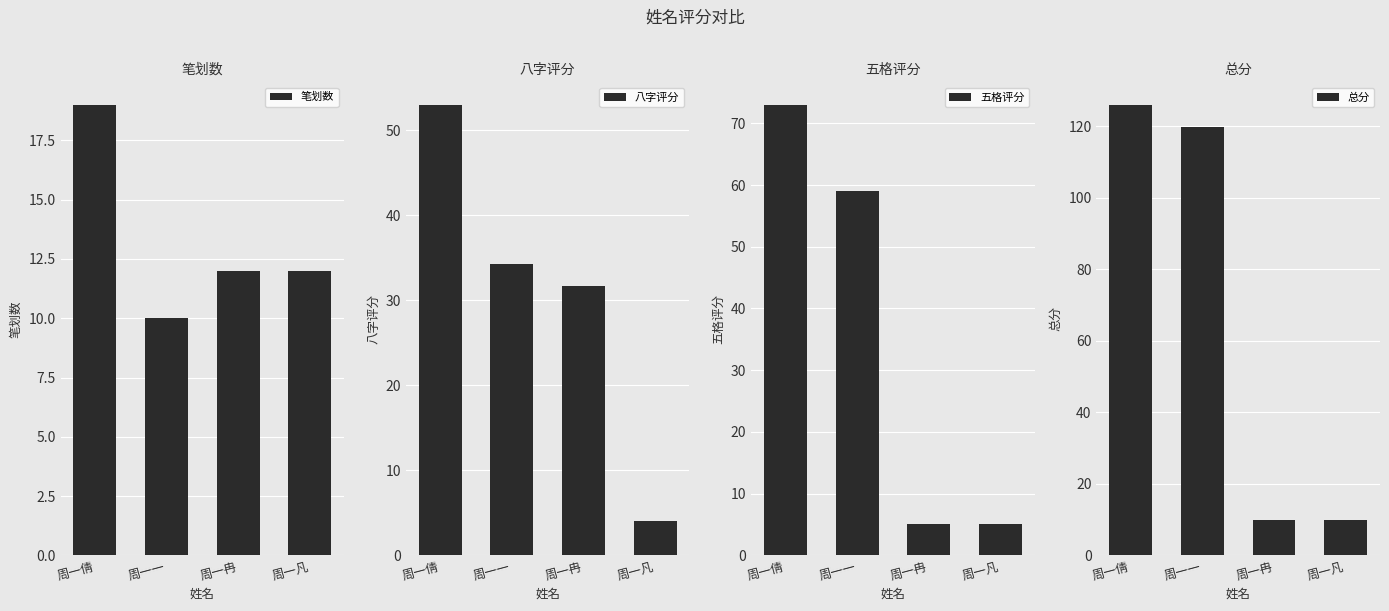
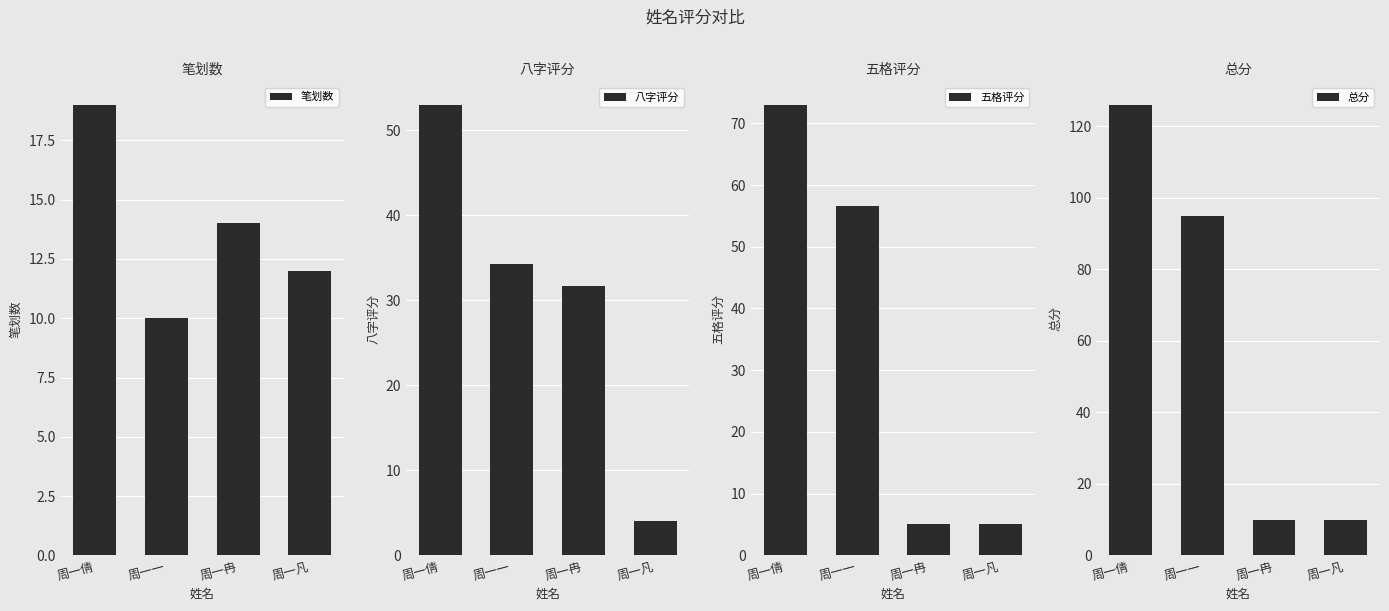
  {
    "笔划数": {
      "周一倩": 19,
      "周一一": 10,
-     "周一冉": 12,
+     "周一冉": 14,
      "周一凡": 12
    },
    "八字评分": {
      "周一倩": 53,
      "周一一": 34,
      "周一冉": 32,
      "周一凡": 4
    },
    "五格评分": {
      "周一倩": 73,
-     "周一一": 59,
+     "周一一": 57,
      "周一冉": 5,
      "周一凡": 5
    },
    "总分": {
      "周一倩": 126,
-     "周一一": 120,
+     "周一一": 95,
      "周一冉": 10,
      "周一凡": 10
    }
  }
